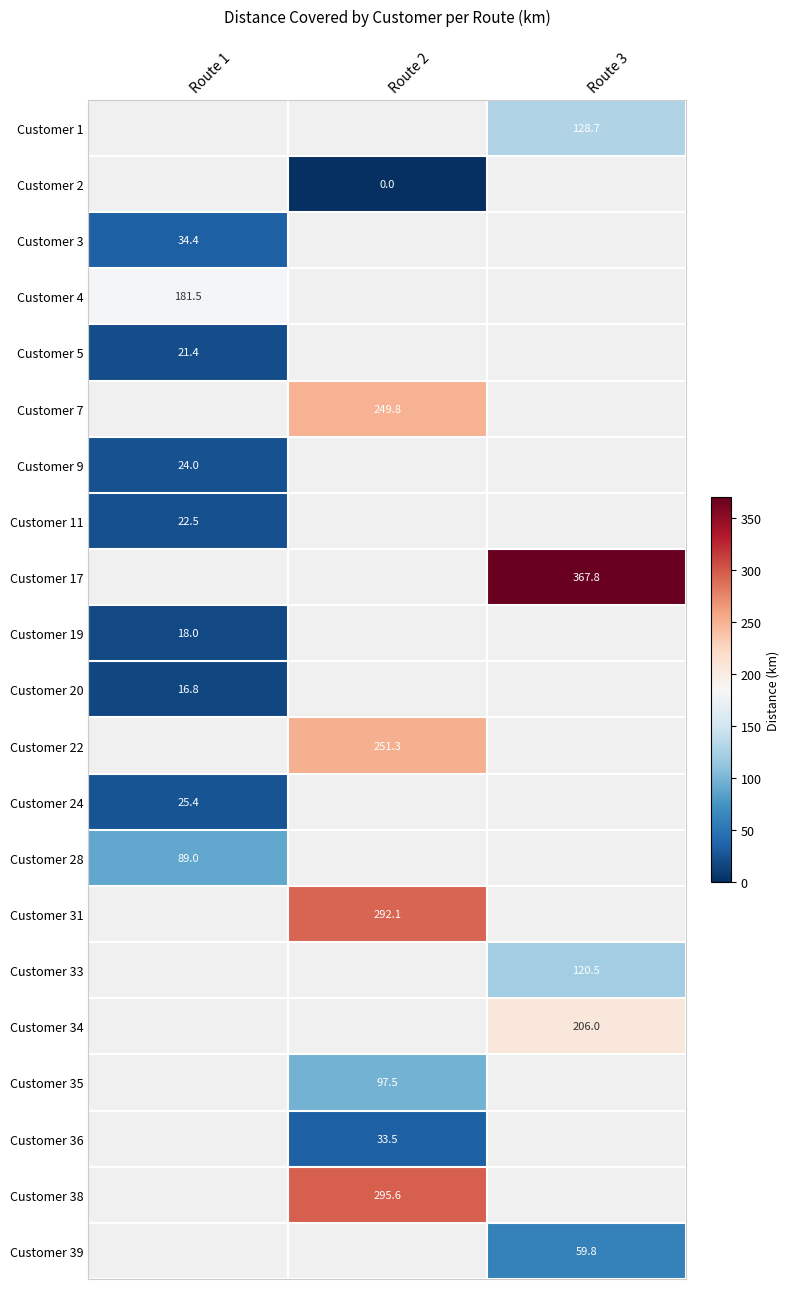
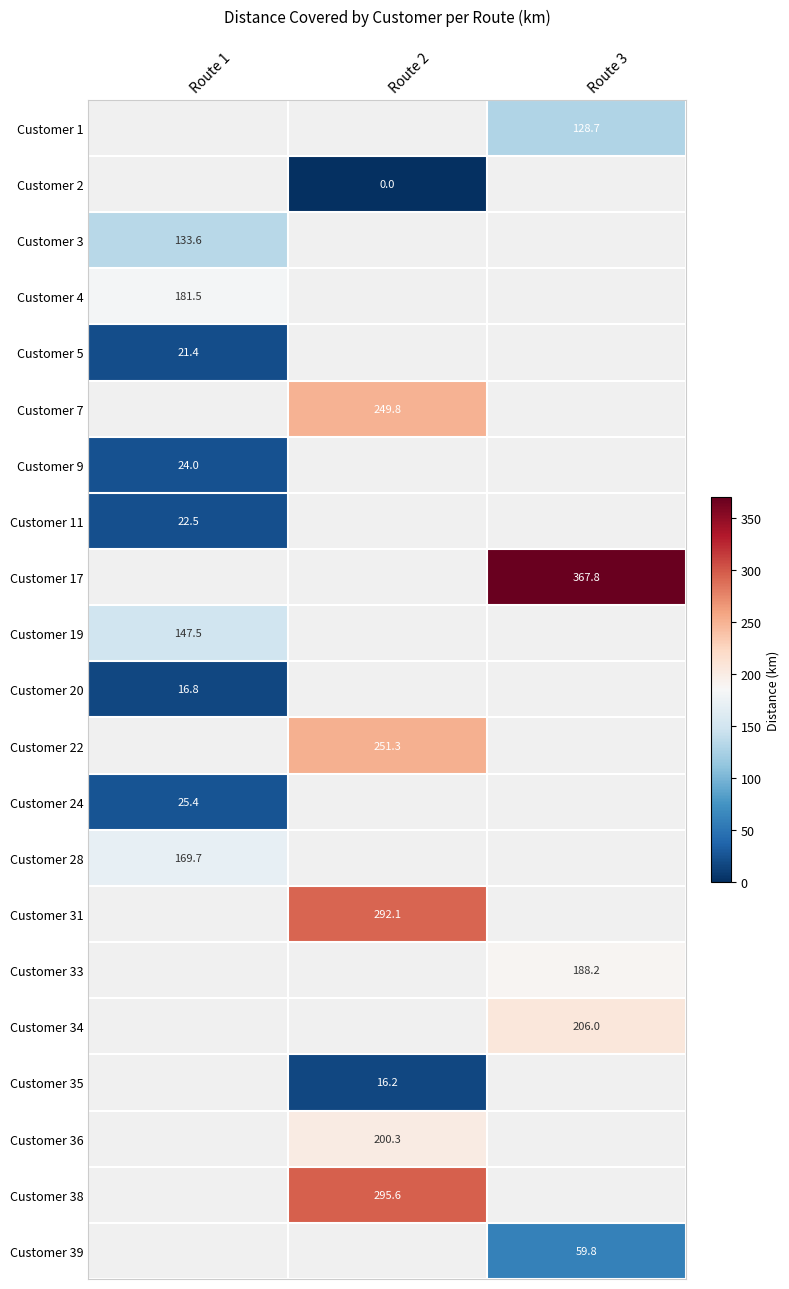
  {
    "Customer 1": {
      "Route 3": 128.7
    },
    "Customer 2": {
      "Route 2": 0.0
    },
    "Customer 3": {
-     "Route 1": 34.4
+     "Route 1": 133.6
    },
    "Customer 4": {
      "Route 1": 181.5
    },
    "Customer 5": {
      "Route 1": 21.4
    },
    "Customer 7": {
      "Route 2": 249.8
    },
    "Customer 9": {
      "Route 1": 24.0
    },
    "Customer 11": {
      "Route 1": 22.5
    },
    "Customer 17": {
      "Route 3": 367.8
    },
    "Customer 19": {
-     "Route 1": 18.0
+     "Route 1": 147.5
    },
    "Customer 20": {
      "Route 1": 16.8
    },
    "Customer 22": {
      "Route 2": 251.3
    },
    "Customer 24": {
      "Route 1": 25.4
    },
    "Customer 28": {
-     "Route 1": 89.0
+     "Route 1": 169.7
    },
    "Customer 31": {
      "Route 2": 292.1
    },
    "Customer 33": {
-     "Route 3": 120.5
+     "Route 3": 188.2
    },
    "Customer 34": {
      "Route 3": 206.0
    },
    "Customer 35": {
-     "Route 2": 97.5
+     "Route 2": 16.2
    },
    "Customer 36": {
-     "Route 2": 33.5
+     "Route 2": 200.3
    },
    "Customer 38": {
      "Route 2": 295.6
    },
    "Customer 39": {
      "Route 3": 59.8
    }
  }
